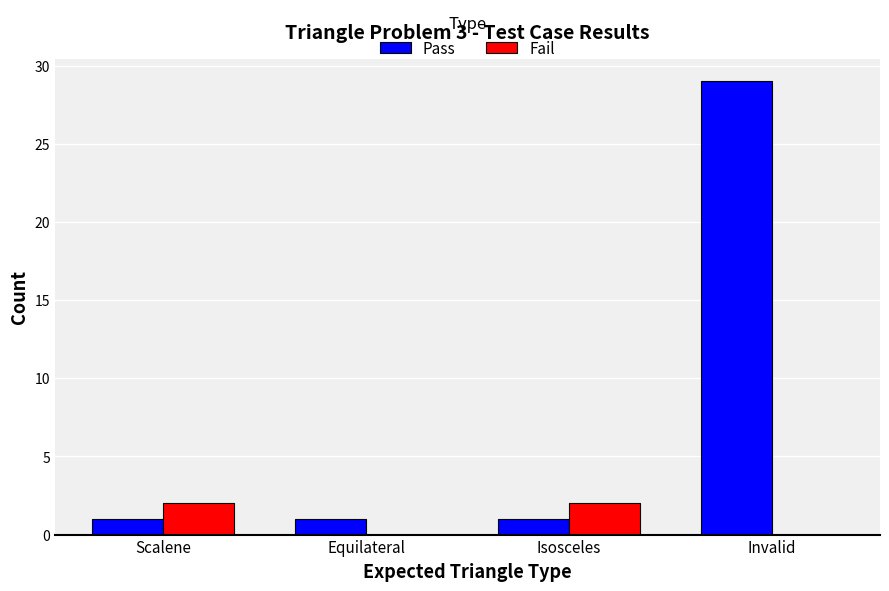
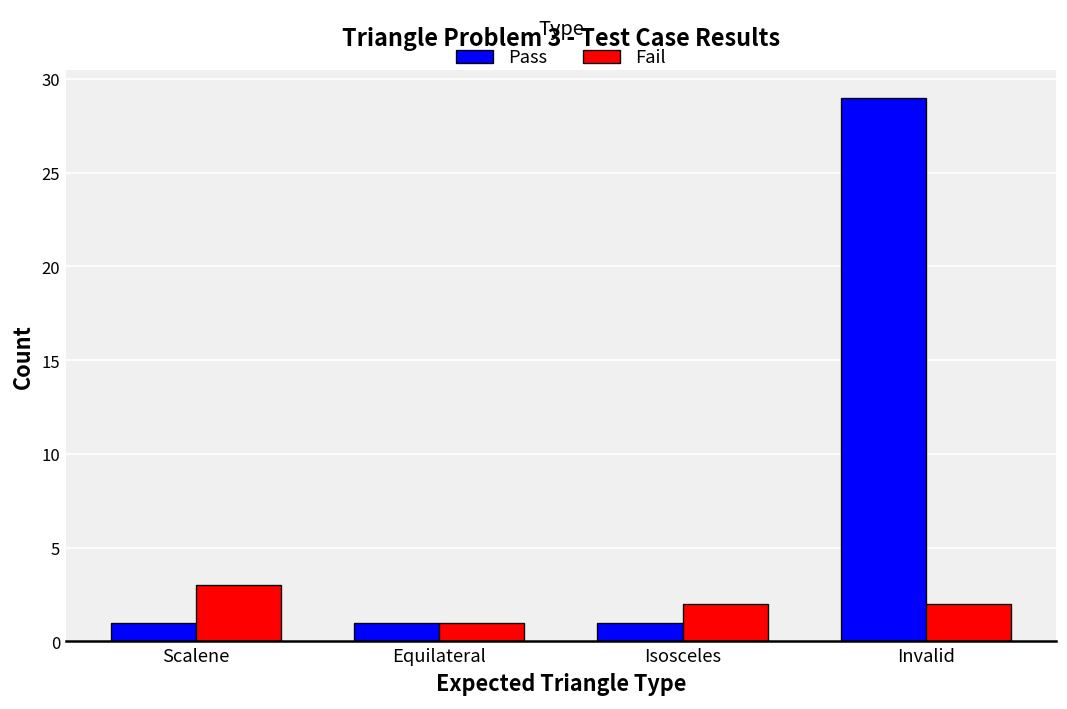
  {
    "Pass": {
      "Scalene": 1,
      "Equilateral": 1,
      "Isosceles": 1,
      "Invalid": 29
    },
    "Fail": {
-     "Scalene": 2,
-     "Equilateral": 0,
+     "Scalene": 3,
+     "Equilateral": 1,
      "Isosceles": 2,
-     "Invalid": 0
+     "Invalid": 2
    }
  }
